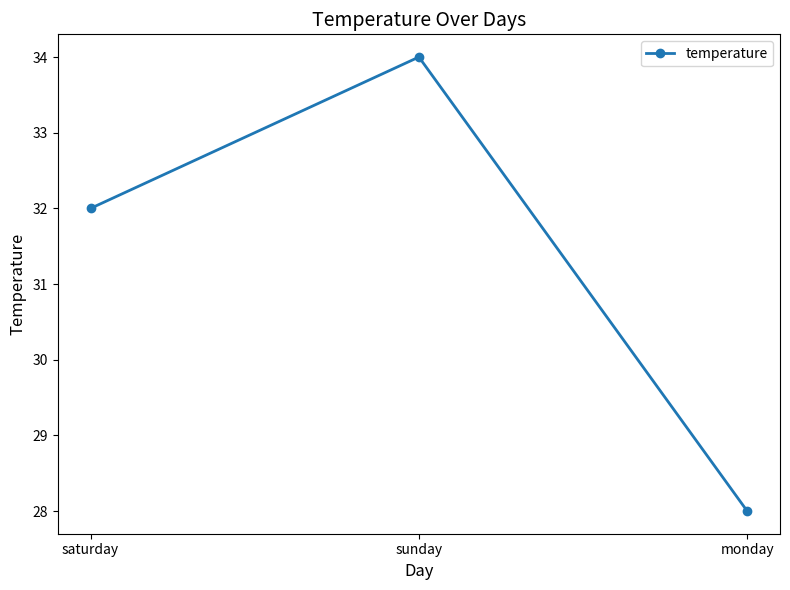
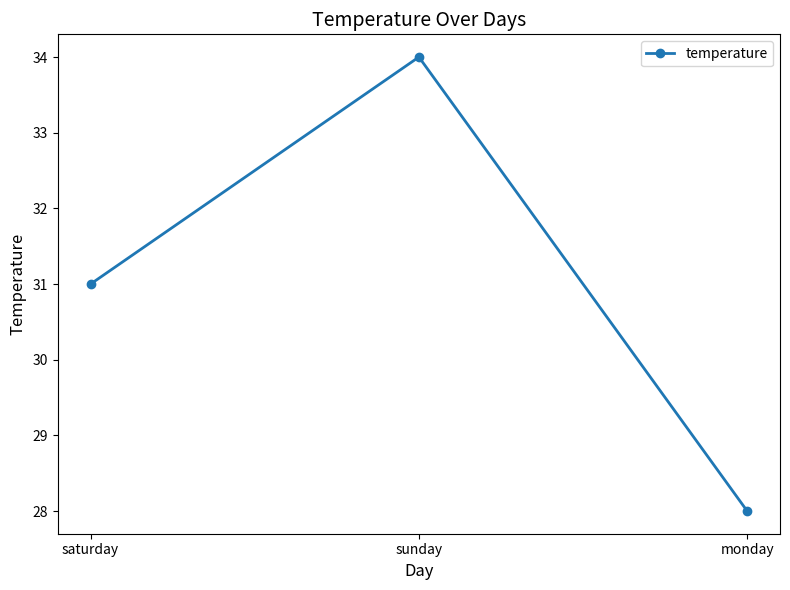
  {
-   "saturday": 32,
+   "saturday": 31,
    "sunday": 34,
    "monday": 28
  }
